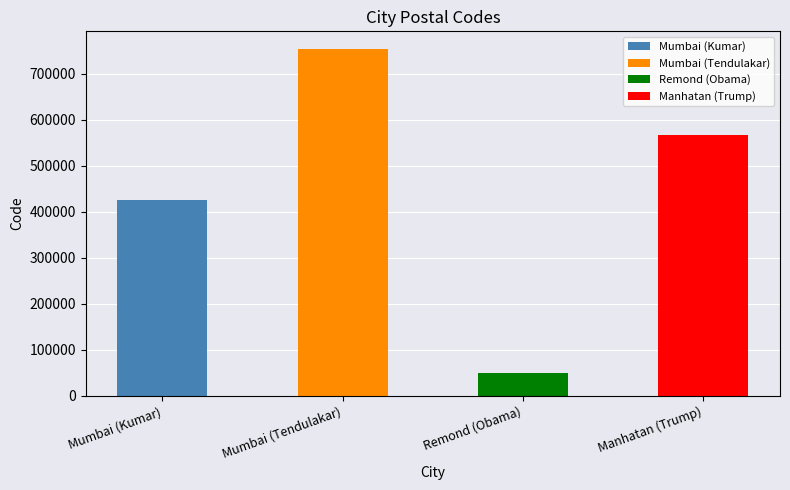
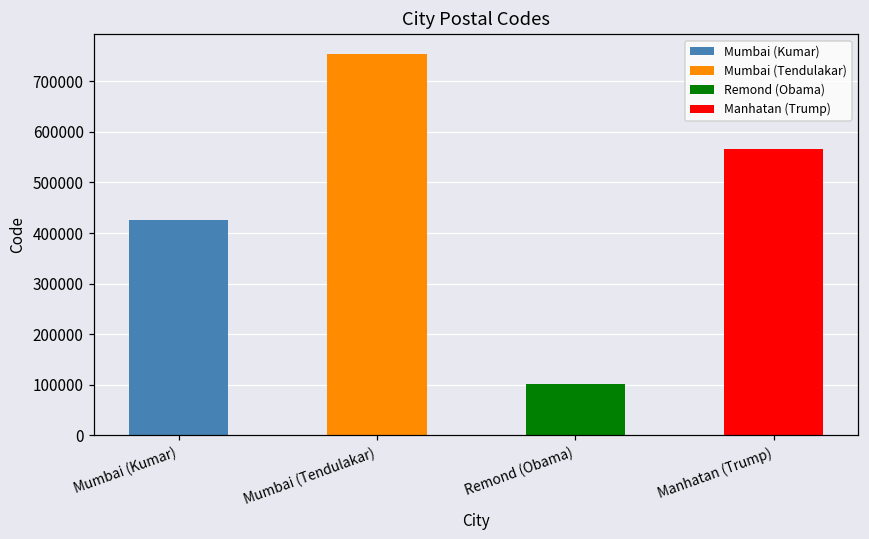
  {
    "Mumbai (Kumar)": 430000,
    "Mumbai (Tendulakar)": 750000,
-   "Remond (Obama)": 50000,
+   "Remond (Obama)": 100000,
    "Manhatan (Trump)": 570000
  }
